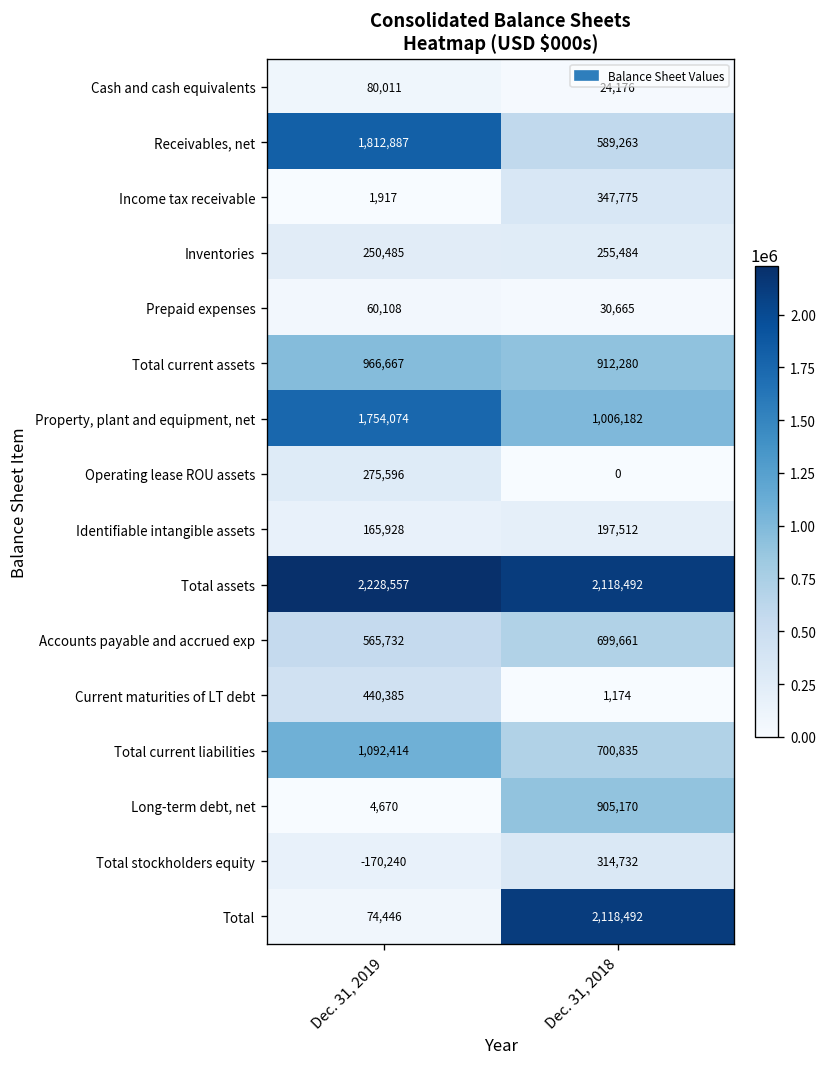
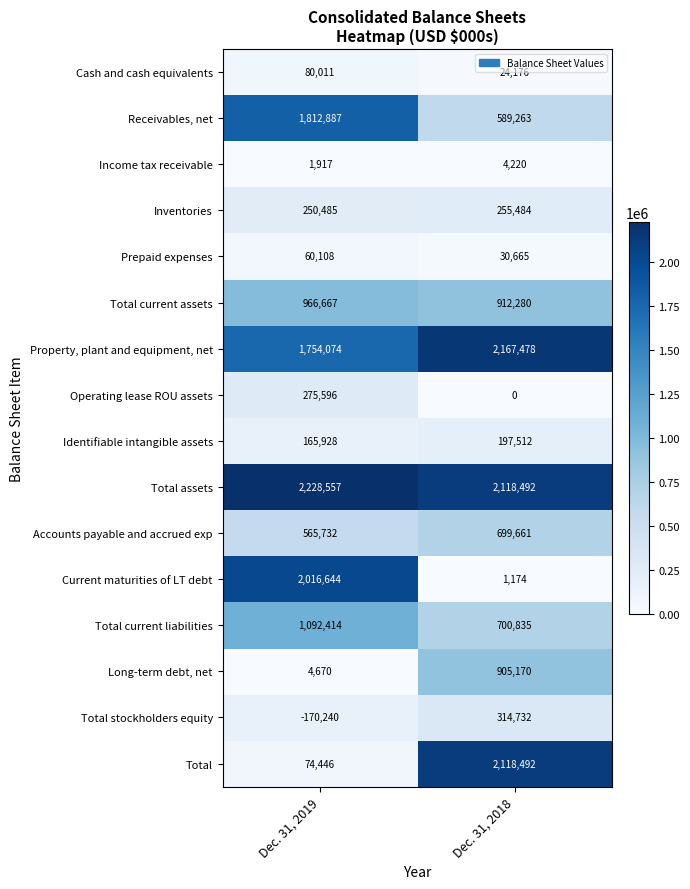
  {
    "Cash and cash equivalents": {
      "Dec. 31, 2019": "80,011"
    },
    "Receivables, net": {
      "Dec. 31, 2019": "1,812,887",
      "Dec. 31, 2018": "589,263"
    },
    "Income tax receivable": {
      "Dec. 31, 2019": "1,917",
-     "Dec. 31, 2018": "347,775"
+     "Dec. 31, 2018": "4,220"
    },
    "Inventories": {
      "Dec. 31, 2019": "250,485",
      "Dec. 31, 2018": "255,484"
    },
    "Prepaid expenses": {
      "Dec. 31, 2019": "60,108",
      "Dec. 31, 2018": "30,665"
    },
    "Total current assets": {
      "Dec. 31, 2019": "966,667",
      "Dec. 31, 2018": "912,280"
    },
    "Property, plant and equipment, net": {
      "Dec. 31, 2019": "1,754,074",
-     "Dec. 31, 2018": "1,006,182"
+     "Dec. 31, 2018": "2,167,478"
    },
    "Operating lease ROU assets": {
      "Dec. 31, 2019": "275,596",
      "Dec. 31, 2018": "0"
    },
    "Identifiable intangible assets": {
      "Dec. 31, 2019": "165,928",
      "Dec. 31, 2018": "197,512"
    },
    "Total assets": {
      "Dec. 31, 2019": "2,228,557",
      "Dec. 31, 2018": "2,118,492"
    },
    "Accounts payable and accrued exp": {
      "Dec. 31, 2019": "565,732",
      "Dec. 31, 2018": "699,661"
    },
    "Current maturities of LT debt": {
-     "Dec. 31, 2019": "440,385",
+     "Dec. 31, 2019": "2,016,644",
      "Dec. 31, 2018": "1,174"
    },
    "Total current liabilities": {
      "Dec. 31, 2019": "1,092,414",
      "Dec. 31, 2018": "700,835"
    },
    "Long-term debt, net": {
      "Dec. 31, 2019": "4,670",
      "Dec. 31, 2018": "905,170"
    },
    "Total stockholders equity": {
      "Dec. 31, 2019": "-170,240",
      "Dec. 31, 2018": "314,732"
    },
    "Total": {
      "Dec. 31, 2019": "74,446",
      "Dec. 31, 2018": "2,118,492"
    }
  }
